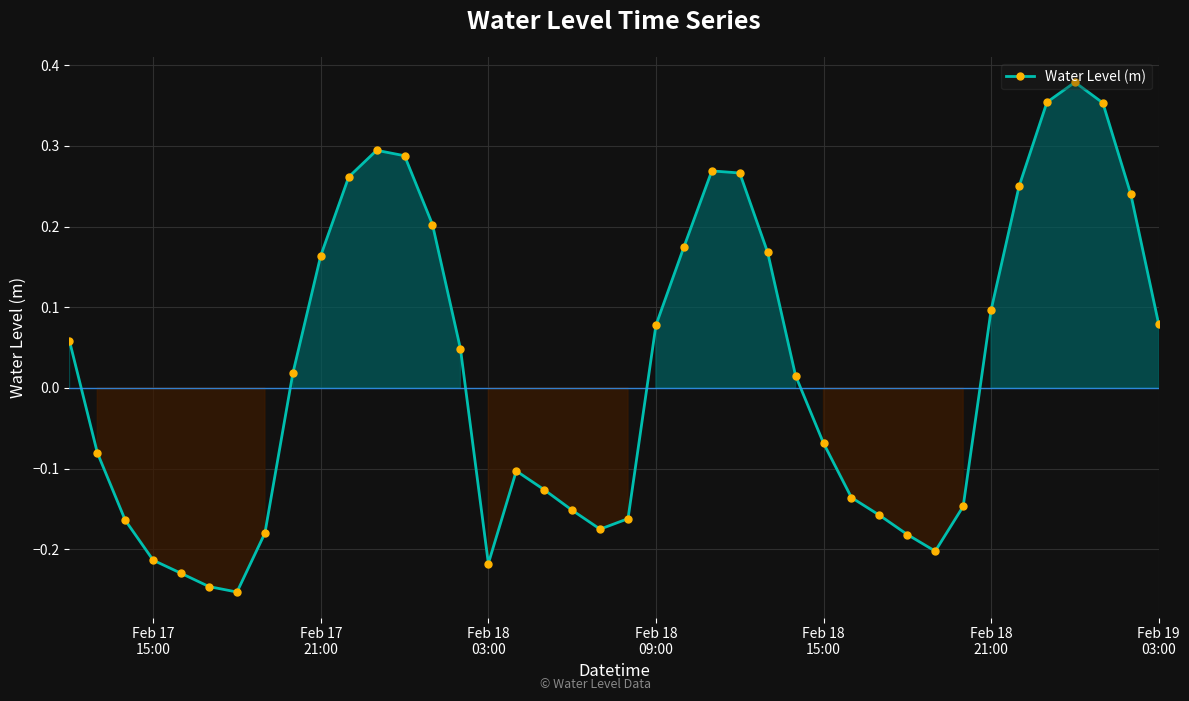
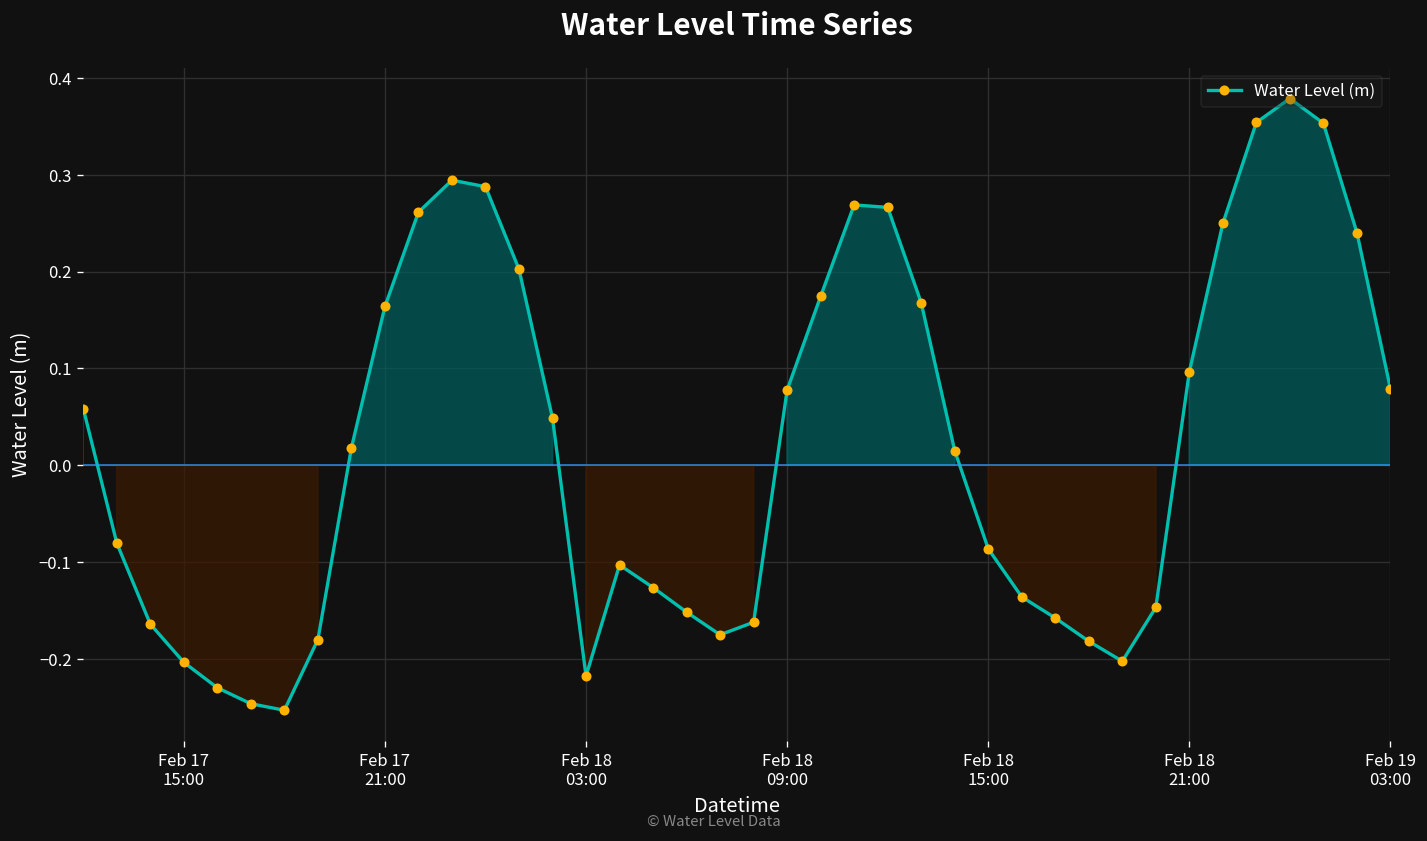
  {
-   "Feb 17 15:00": -0.21,
+   "Feb 17 15:00": -0.20,
    "Feb 17 21:00": 0.16,
    "Feb 18 03:00": -0.22,
    "Feb 18 09:00": 0.08,
-   "Feb 18 15:00": -0.07,
+   "Feb 18 15:00": -0.09,
    "Feb 18 21:00": 0.10,
    "Feb 19 03:00": 0.08
  }
